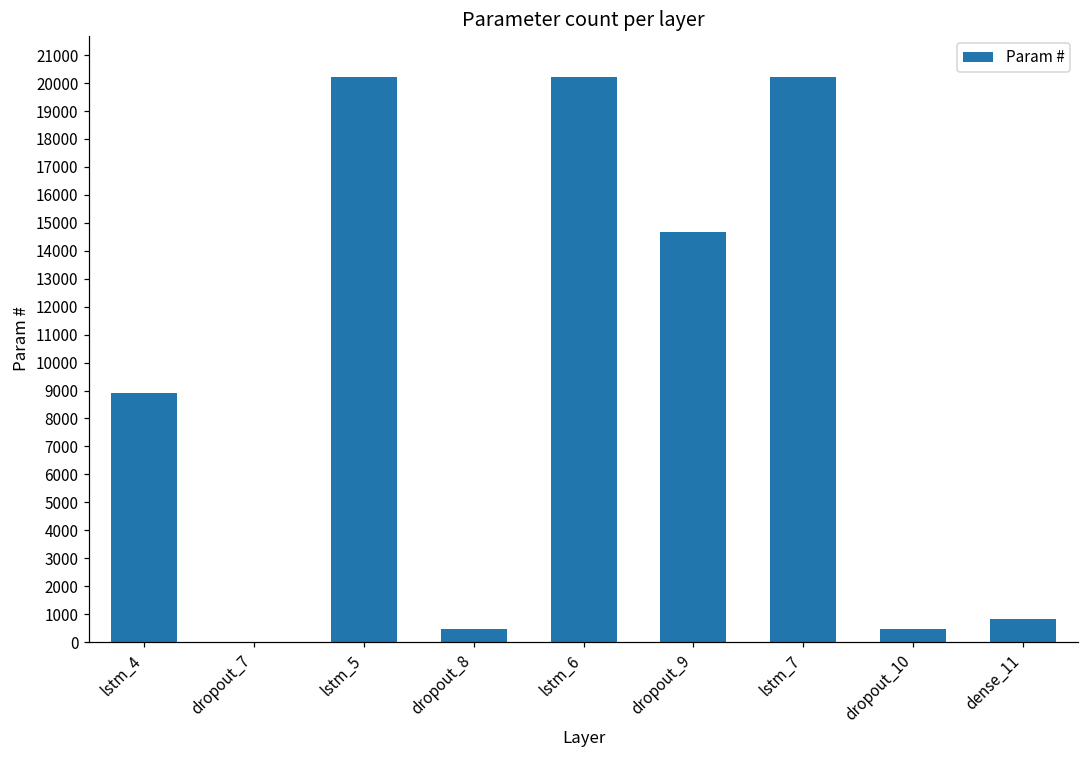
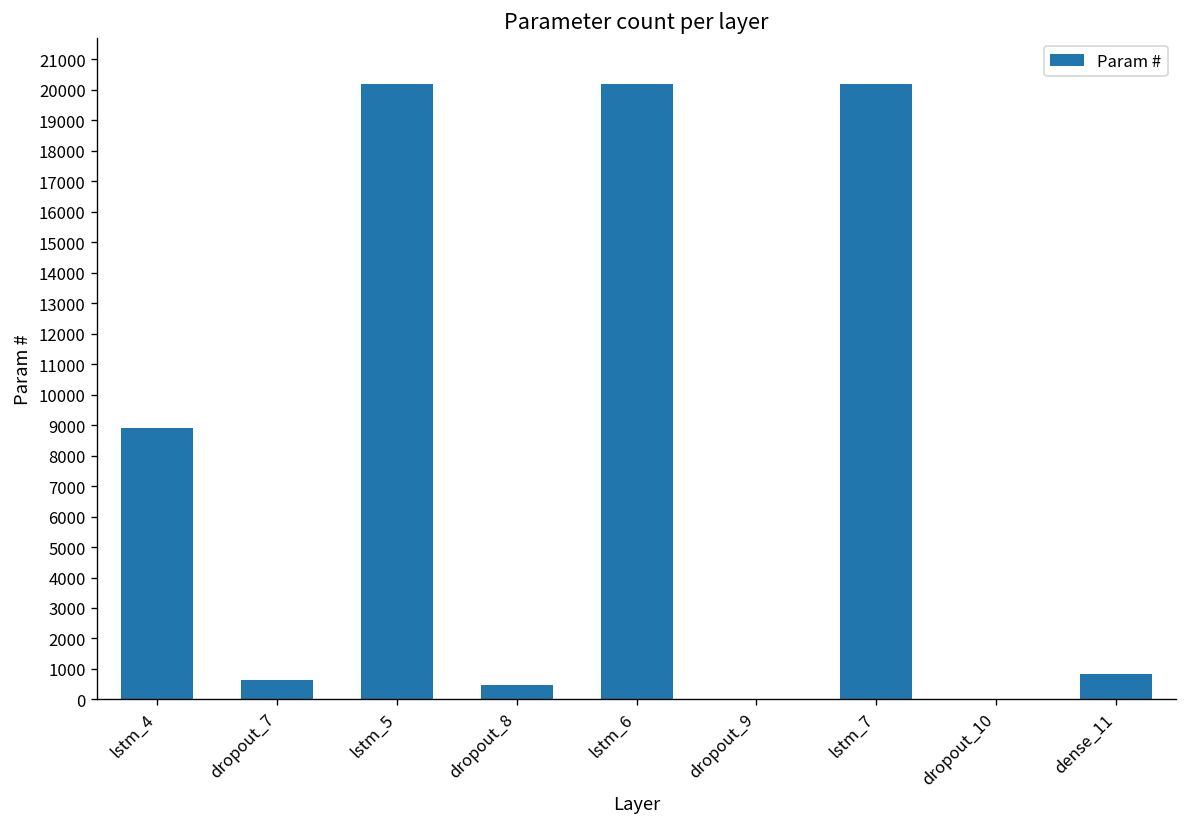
  {
    "lstm_4": 8900,
-   "dropout_7": 0,
+   "dropout_7": 700,
    "lstm_5": 20200,
    "dropout_8": 500,
    "lstm_6": 20200,
-   "dropout_9": 14700,
+   "dropout_9": 0,
    "lstm_7": 20200,
-   "dropout_10": 500,
+   "dropout_10": 0,
    "dense_11": 800
  }
